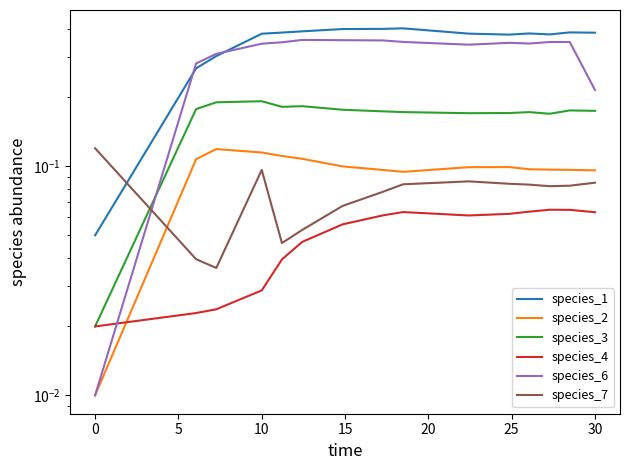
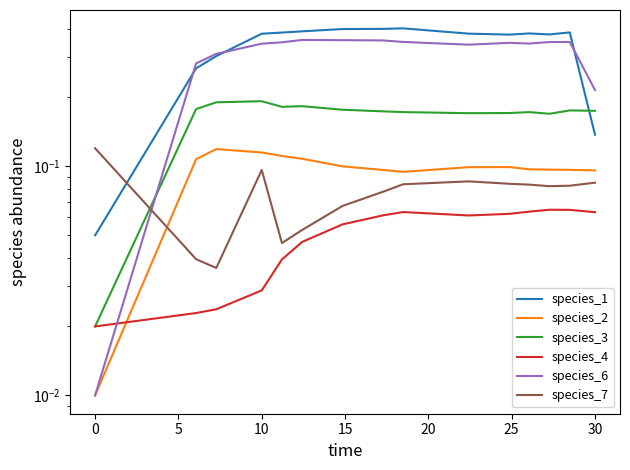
  {
    "species_1": {
      "0": 0.05,
      "10": 0.38,
-     "30": 0.38
+     "30": 0.14
    },
    "species_2": {
      "10": 0.12,
      "30": 0.096
    },
    "species_3": {
      "10": 0.19,
      "30": 0.17
    },
    "species_4": {
      "10": 0.029,
      "30": 0.063
    },
    "species_6": {
      "10": 0.34,
      "30": 0.22
    },
    "species_7": {
      "0": 0.12,
      "10": 0.097,
      "30": 0.085
    }
  }
